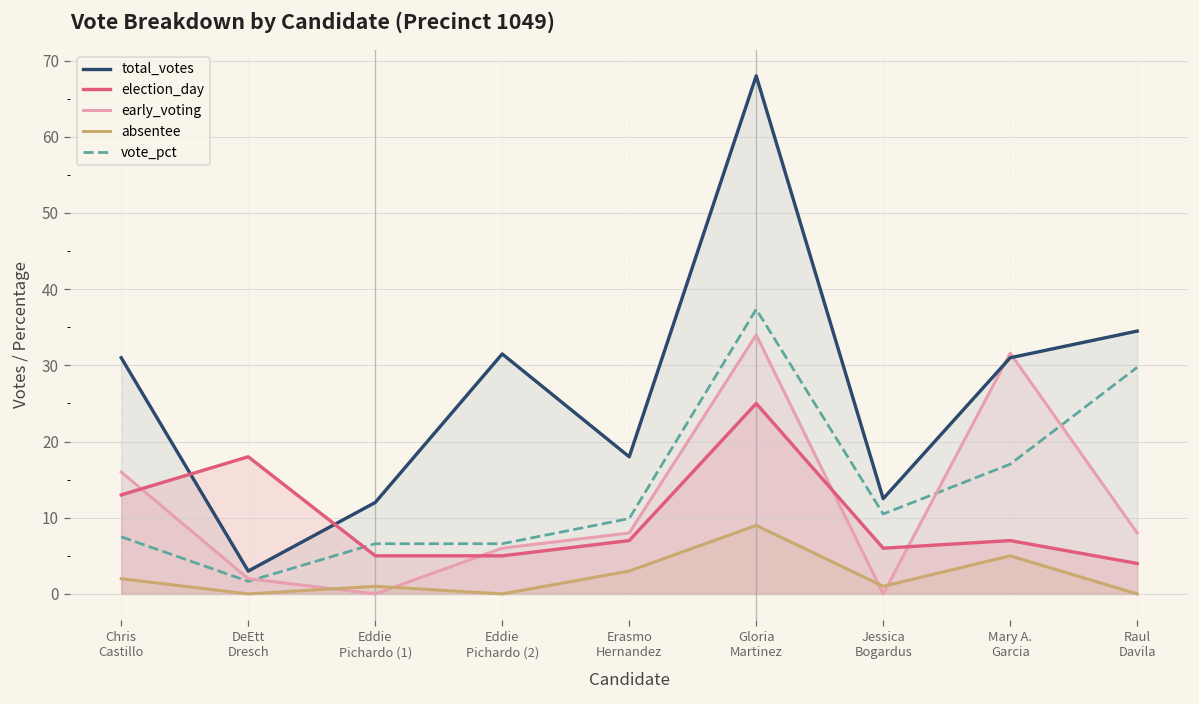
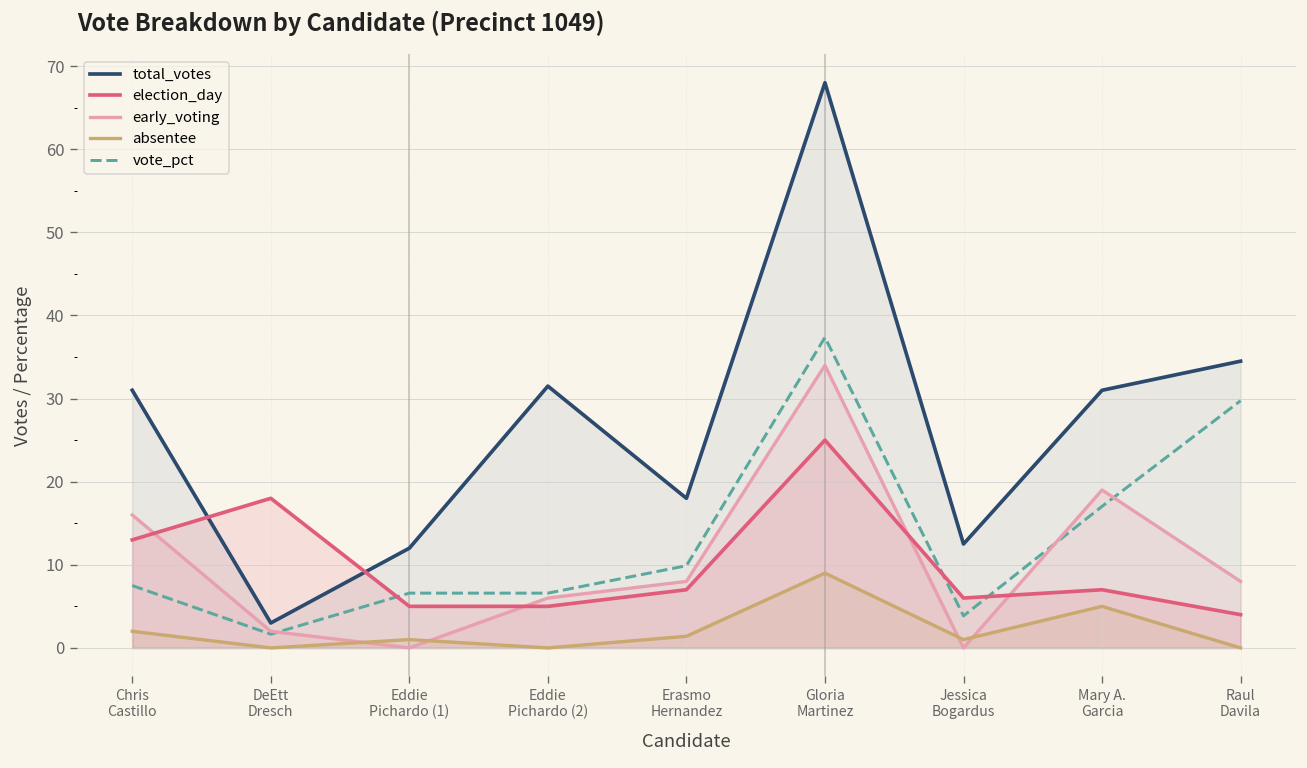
  {
    "total_votes": {
      "Chris Castillo": 31,
      "DeEtt Dresch": 3,
      "Eddie Pichardo (1)": 12,
      "Eddie Pichardo (2)": 32,
      "Erasmo Hernandez": 18,
      "Gloria Martinez": 68,
      "Jessica Bogardus": 13,
      "Mary A. Garcia": 31,
      "Raul Davila": 35
    },
    "election_day": {
      "Chris Castillo": 13,
      "DeEtt Dresch": 18,
      "Eddie Pichardo (1)": 5,
      "Eddie Pichardo (2)": 5,
      "Erasmo Hernandez": 7,
      "Gloria Martinez": 25,
      "Jessica Bogardus": 6,
      "Mary A. Garcia": 7,
      "Raul Davila": 4
    },
    "early_voting": {
      "Chris Castillo": 16,
      "Eddie Pichardo (1)": 0,
      "Eddie Pichardo (2)": 6,
      "Erasmo Hernandez": 8,
      "Gloria Martinez": 34,
      "Jessica Bogardus": 0,
-     "Mary A. Garcia": 32,
+     "Mary A. Garcia": 19,
      "Raul Davila": 8
    },
    "absentee": {
      "Chris Castillo": 2,
      "DeEtt Dresch": 0,
      "Eddie Pichardo (1)": 1,
      "Eddie Pichardo (2)": 0,
-     "Erasmo Hernandez": 3,
+     "Erasmo Hernandez": 1,
      "Gloria Martinez": 9,
      "Jessica Bogardus": 1,
      "Mary A. Garcia": 5,
      "Raul Davila": 0
    },
    "vote_pct": {
      "Chris Castillo": 8,
      "Eddie Pichardo (1)": 7,
      "Eddie Pichardo (2)": 7,
      "Erasmo Hernandez": 10,
      "Gloria Martinez": 37,
-     "Jessica Bogardus": 10,
+     "Jessica Bogardus": 4,
      "Mary A. Garcia": 17,
      "Raul Davila": 30
    }
  }
